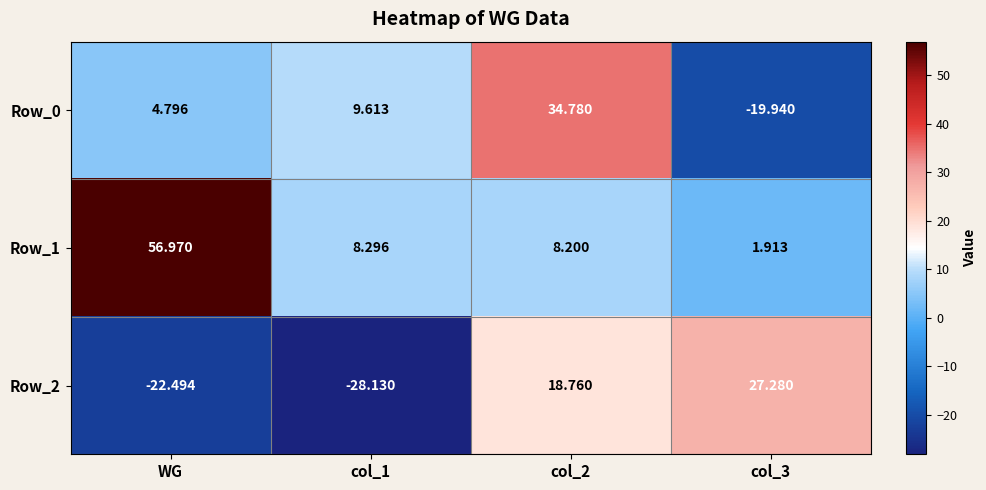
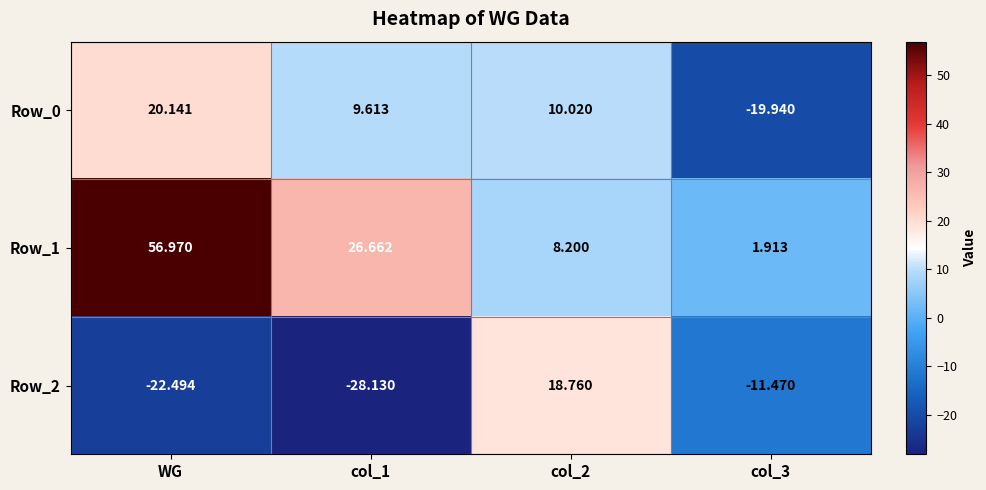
  {
    "Row_0": {
-     "WG": 4.796,
+     "WG": 20.141,
      "col_1": 9.613,
-     "col_2": 34.780,
+     "col_2": 10.020,
      "col_3": -19.940
    },
    "Row_1": {
      "WG": 56.970,
-     "col_1": 8.296,
+     "col_1": 26.662,
      "col_2": 8.200,
      "col_3": 1.913
    },
    "Row_2": {
      "WG": -22.494,
      "col_1": -28.130,
      "col_2": 18.760,
-     "col_3": 27.280
+     "col_3": -11.470
    }
  }
